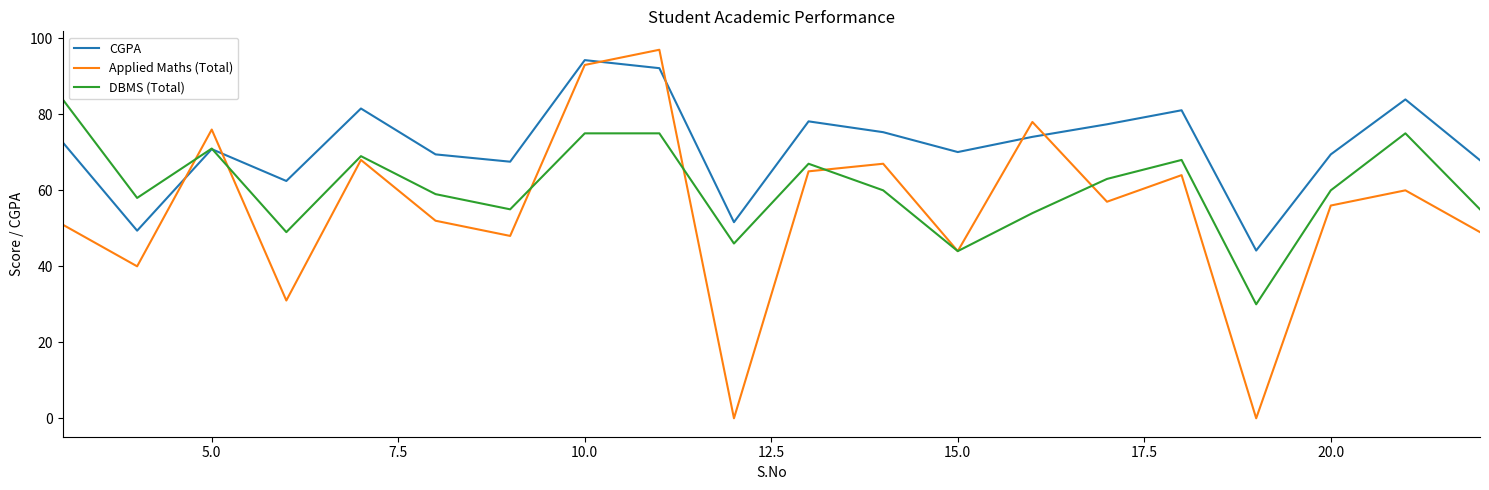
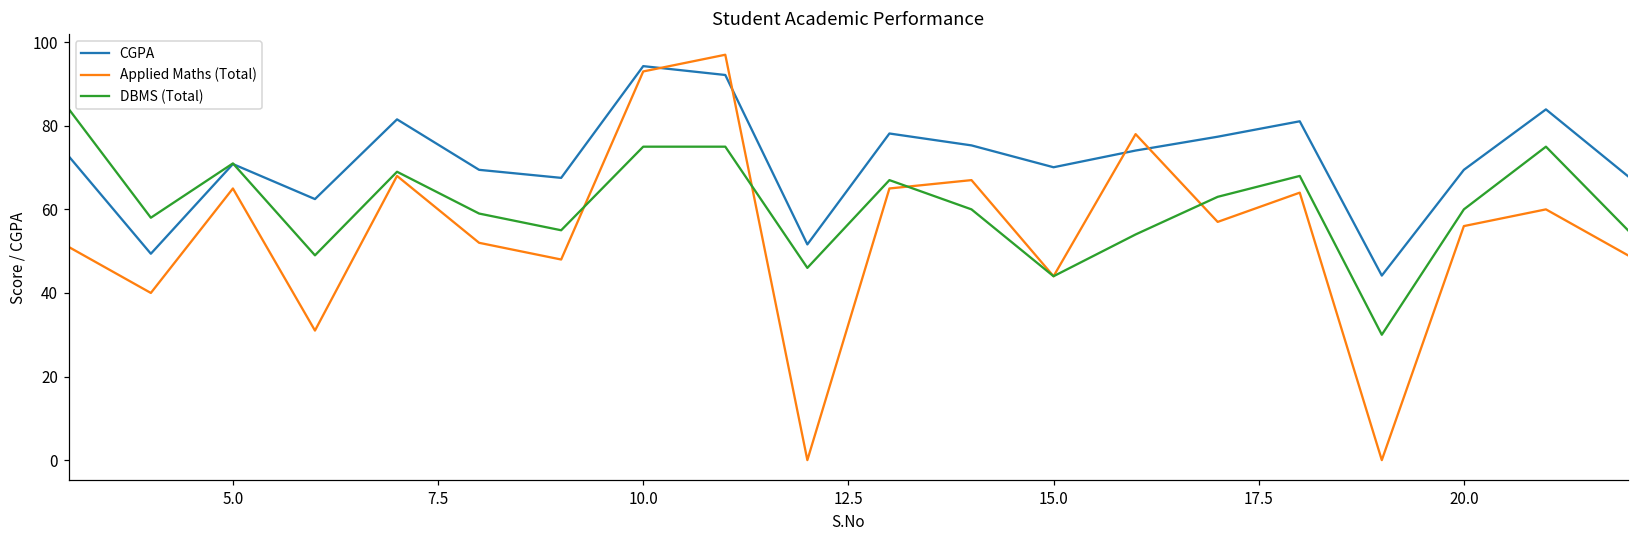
  {
    "CGPA": {
      "10.0": 94,
      "15.0": 70,
      "20.0": 69
    },
    "Applied Maths (Total)": {
-     "5.0": 76,
+     "5.0": 65,
      "10.0": 93,
      "20.0": 56
    },
    "DBMS (Total)": {
      "10.0": 75,
      "20.0": 60
    }
  }
